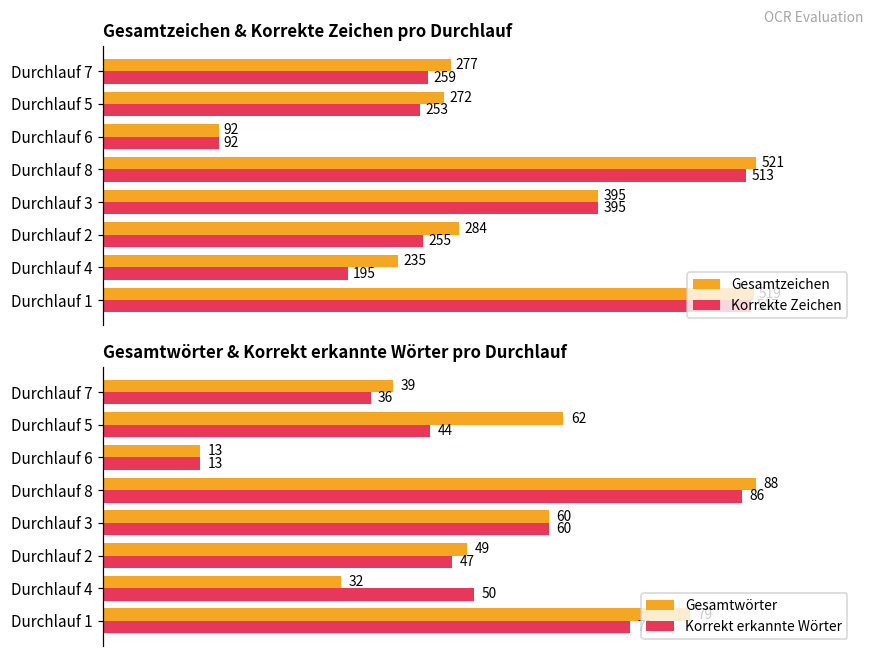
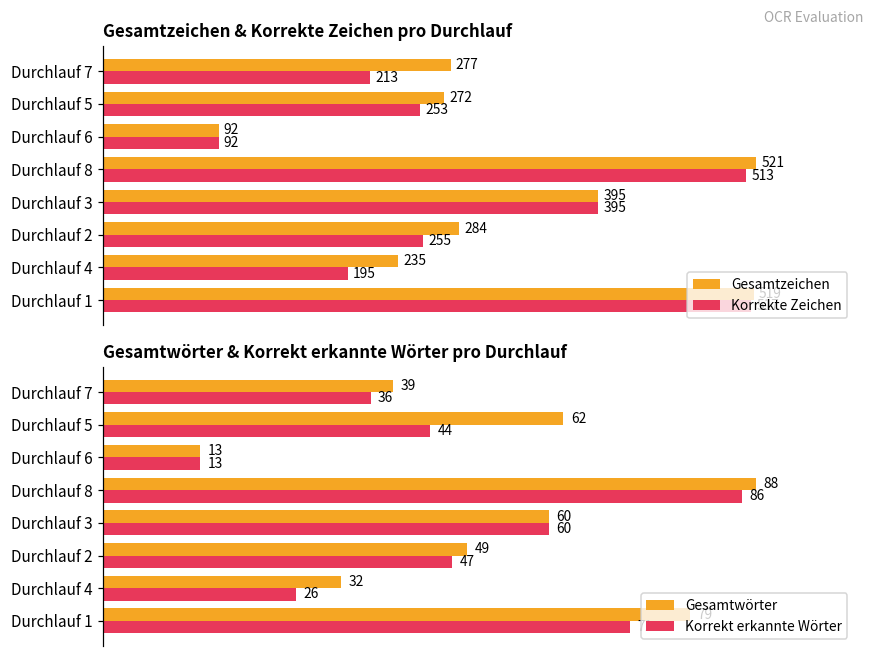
  {
    "Gesamtzeichen & Korrekte Zeichen pro Durchlauf": {
      "Gesamtzeichen": {
        "Durchlauf 7": 277,
        "Durchlauf 5": 272,
        "Durchlauf 6": 92,
        "Durchlauf 8": 521,
        "Durchlauf 3": 395,
        "Durchlauf 2": 284,
        "Durchlauf 4": 235
      },
      "Korrekte Zeichen": {
-       "Durchlauf 7": 259,
+       "Durchlauf 7": 213,
        "Durchlauf 5": 253,
        "Durchlauf 6": 92,
        "Durchlauf 8": 513,
        "Durchlauf 3": 395,
        "Durchlauf 2": 255,
        "Durchlauf 4": 195
      }
    },
    "Gesamtwörter & Korrekt erkannte Wörter pro Durchlauf": {
      "Gesamtwörter": {
        "Durchlauf 7": 39,
        "Durchlauf 5": 62,
        "Durchlauf 6": 13,
        "Durchlauf 8": 88,
        "Durchlauf 3": 60,
        "Durchlauf 2": 49,
        "Durchlauf 4": 32
      },
      "Korrekt erkannte Wörter": {
        "Durchlauf 7": 36,
        "Durchlauf 5": 44,
        "Durchlauf 6": 13,
        "Durchlauf 8": 86,
        "Durchlauf 3": 60,
        "Durchlauf 2": 47,
-       "Durchlauf 4": 50
+       "Durchlauf 4": 26
      }
    }
  }
